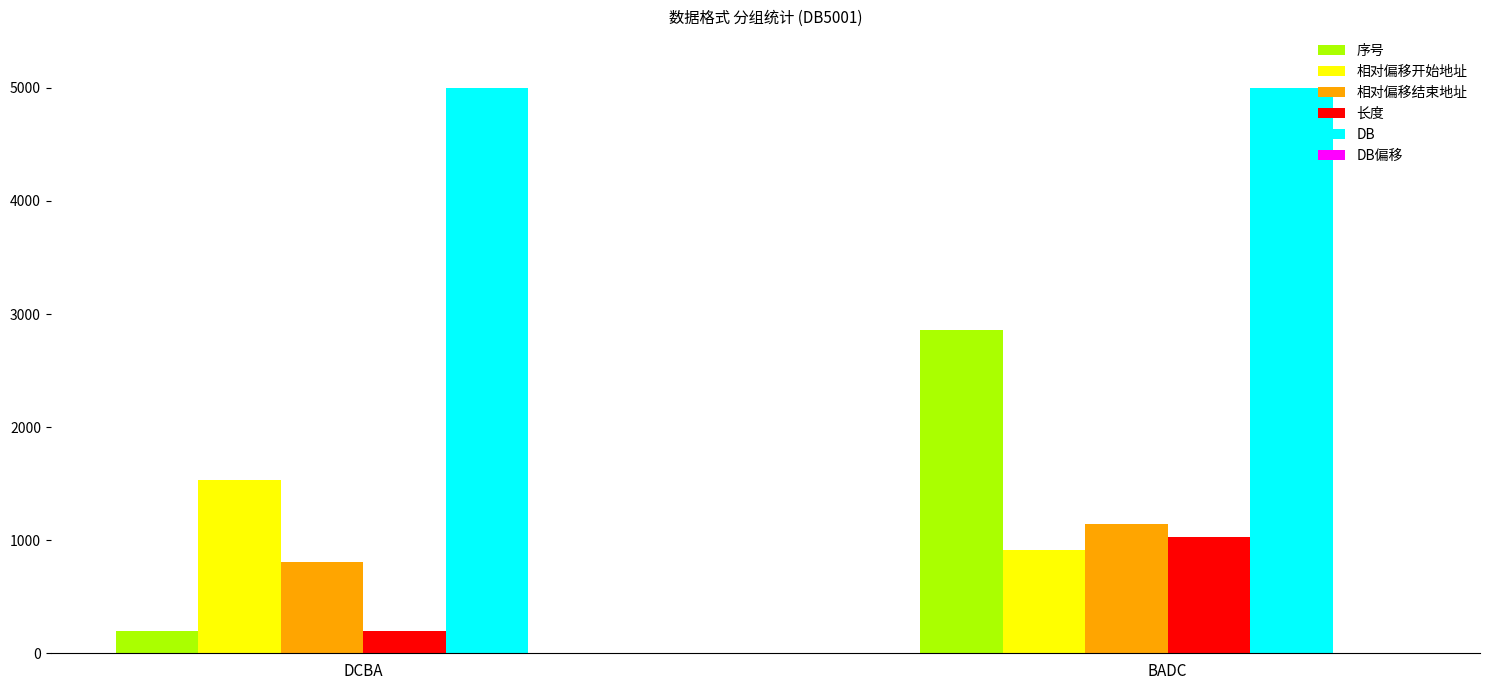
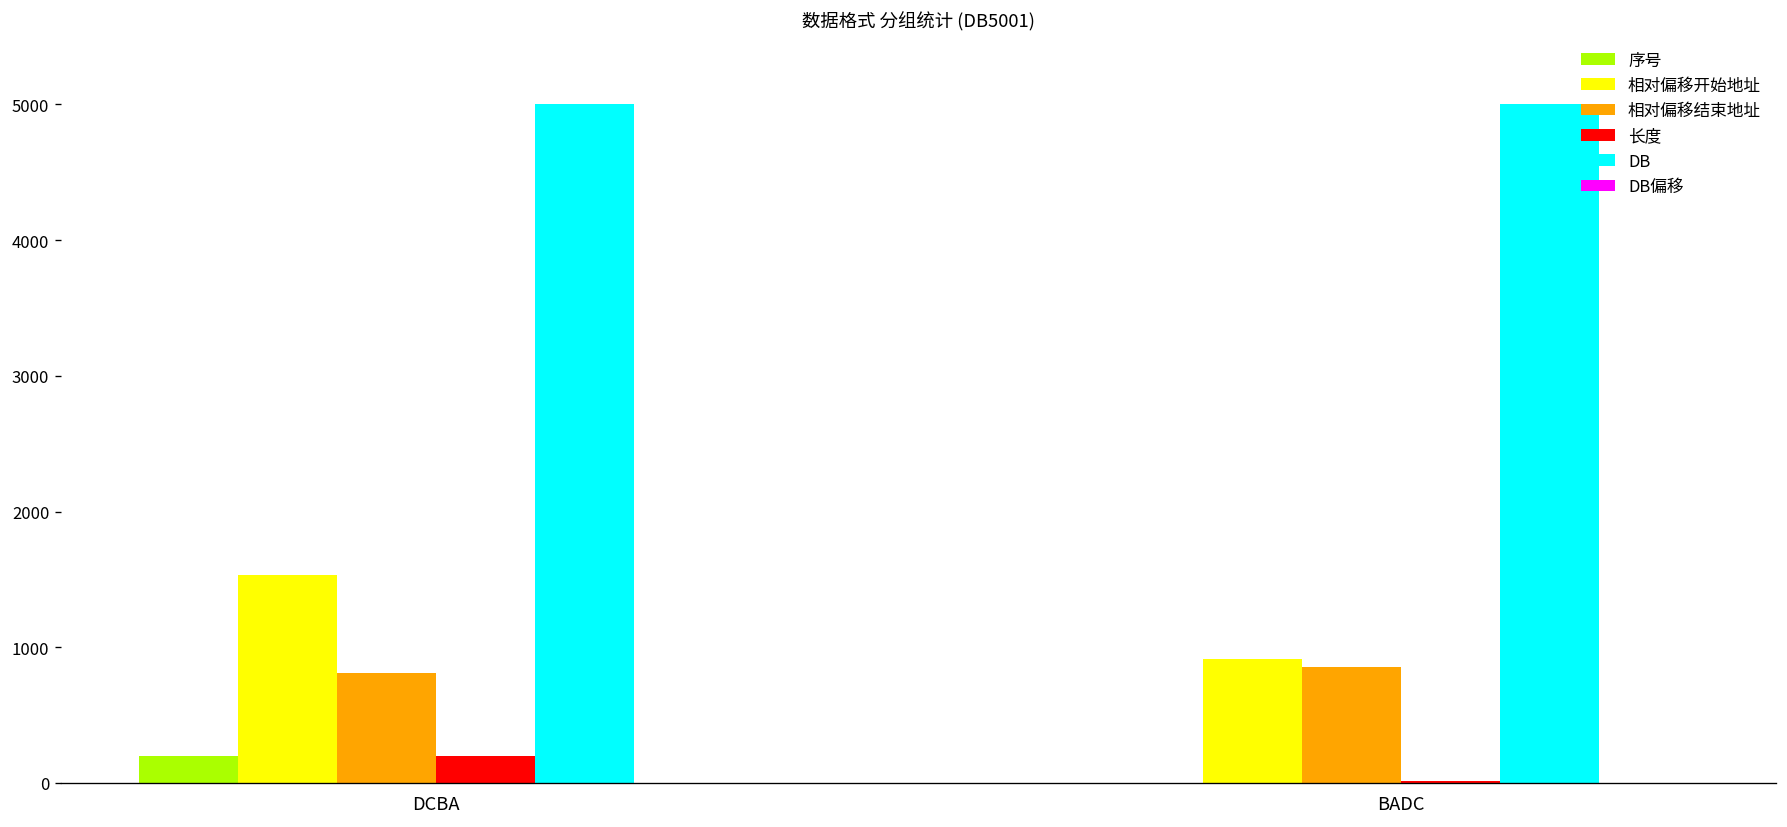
  {
    "序号": {
      "DCBA": 200,
-     "BADC": 2860
+     "BADC": 0
    },
    "相对偏移开始地址": {
      "DCBA": 1530,
      "BADC": 920
    },
    "相对偏移结束地址": {
      "DCBA": 810,
-     "BADC": 1140
+     "BADC": 860
    },
    "长度": {
      "DCBA": 200,
-     "BADC": 1030
+     "BADC": 20
    },
    "DB": {
      "DCBA": 5000,
      "BADC": 5000
    },
    "DB偏移": {
      "DCBA": 0,
      "BADC": 0
    }
  }
